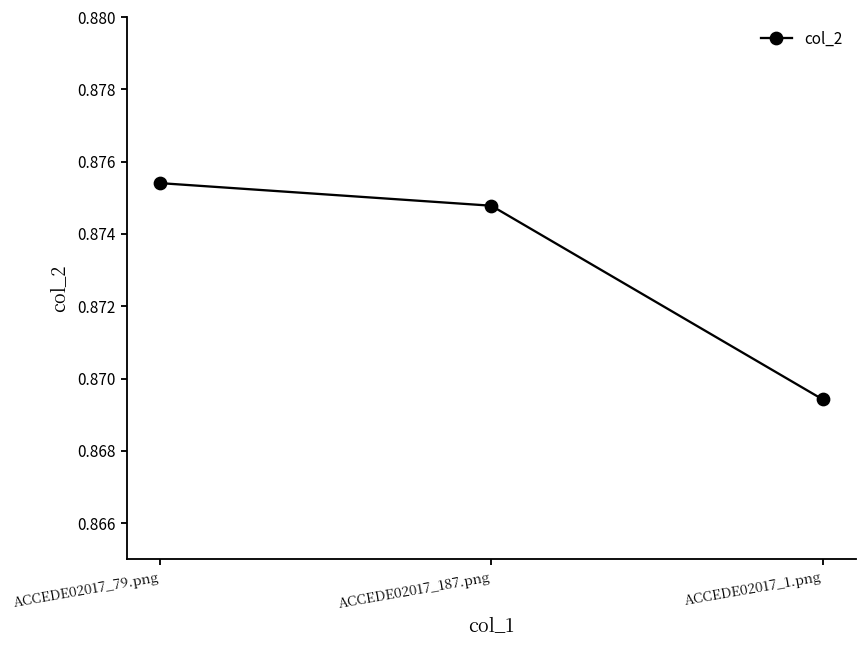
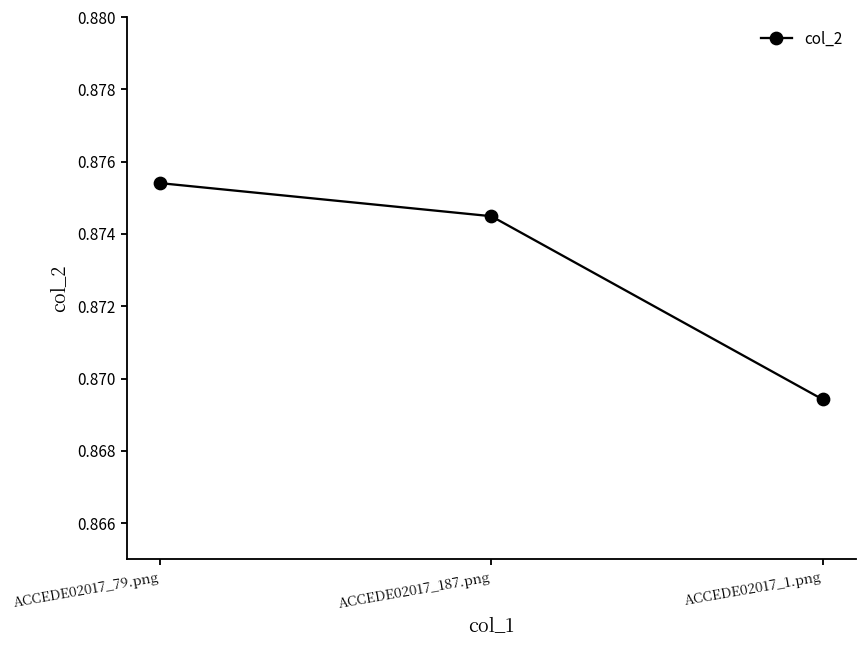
  {
    "ACCEDE02017_79.png": 0.8754,
-   "ACCEDE02017_187.png": 0.8748,
+   "ACCEDE02017_187.png": 0.8745,
    "ACCEDE02017_1.png": 0.8694
  }
